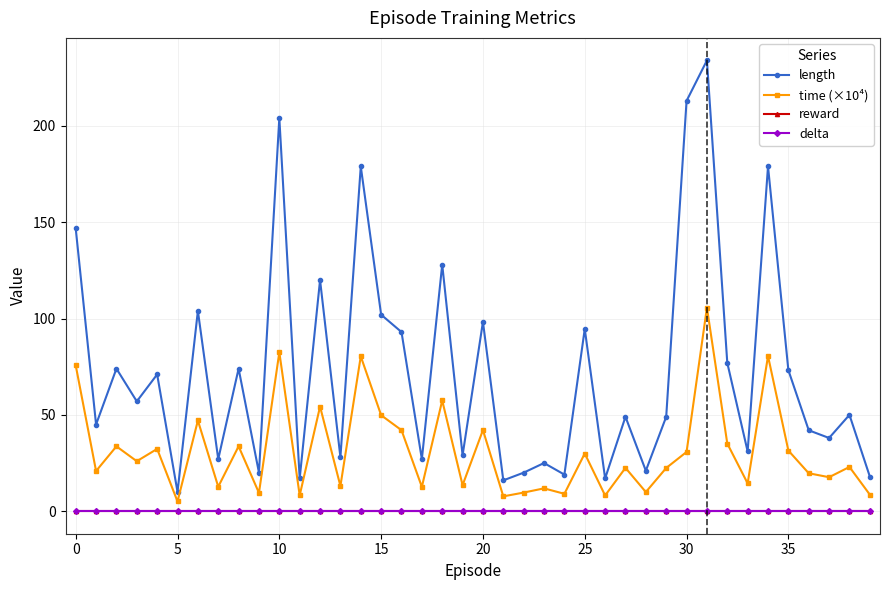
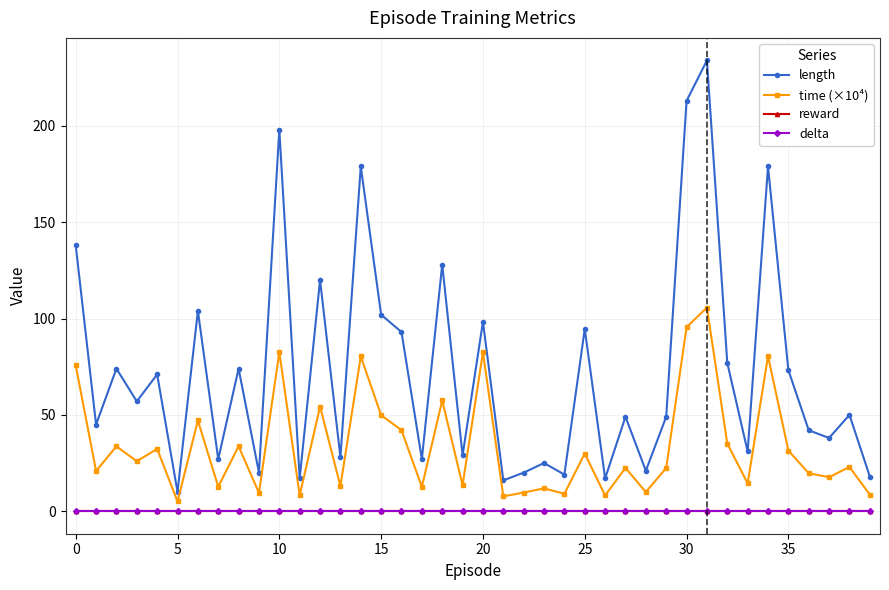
  {
    "length": {
-     "0": 147,
+     "0": 138,
      "5": 10,
-     "10": 204,
+     "10": 198,
      "15": 102,
      "20": 98,
      "25": 95,
      "30": 213,
      "35": 73
    },
    "time (×10⁴)": {
      "0": 76,
      "5": 5,
      "10": 83,
      "15": 50,
-     "20": 42,
+     "20": 83,
      "25": 30,
-     "30": 31,
+     "30": 96,
      "35": 31
    },
    "delta": {
      "0": 0,
      "5": 0,
      "10": 0,
      "15": 0,
      "20": 0,
      "25": 0,
      "30": 0,
      "35": 0
    }
  }
